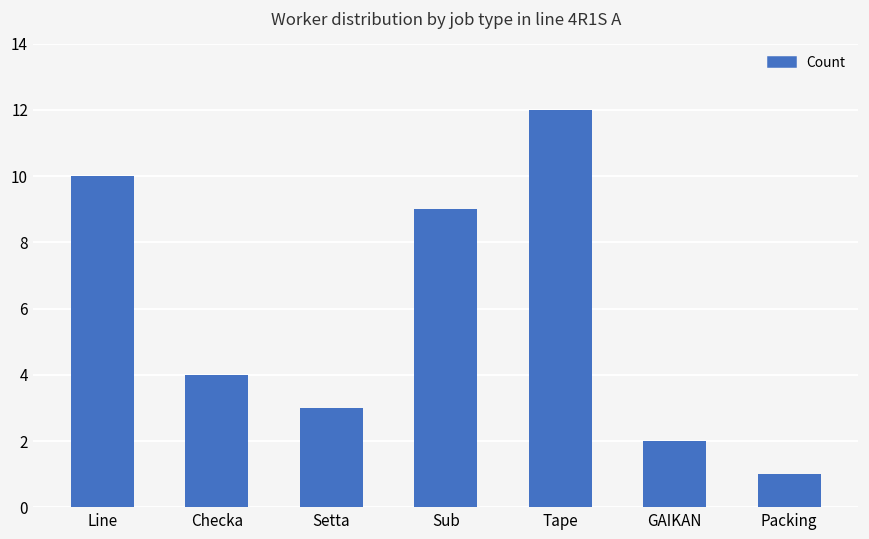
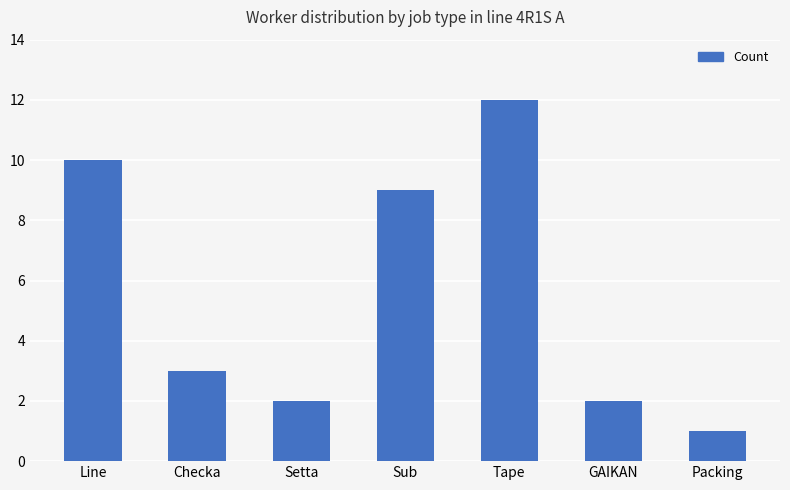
  {
    "Line": 10,
-   "Checka": 4,
-   "Setta": 3,
+   "Checka": 3,
+   "Setta": 2,
    "Sub": 9,
    "Tape": 12,
    "GAIKAN": 2,
    "Packing": 1
  }
